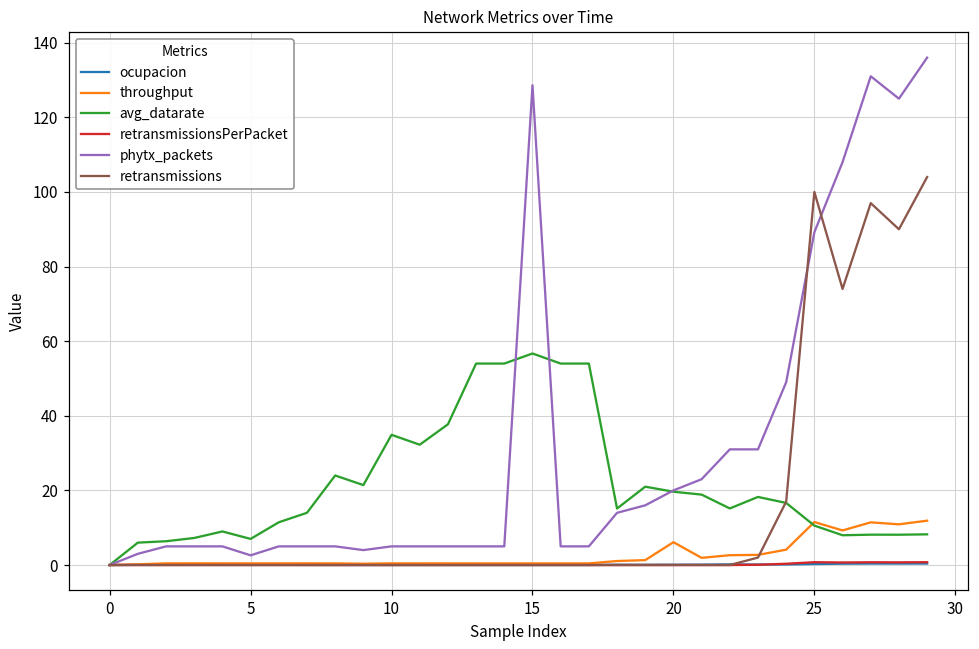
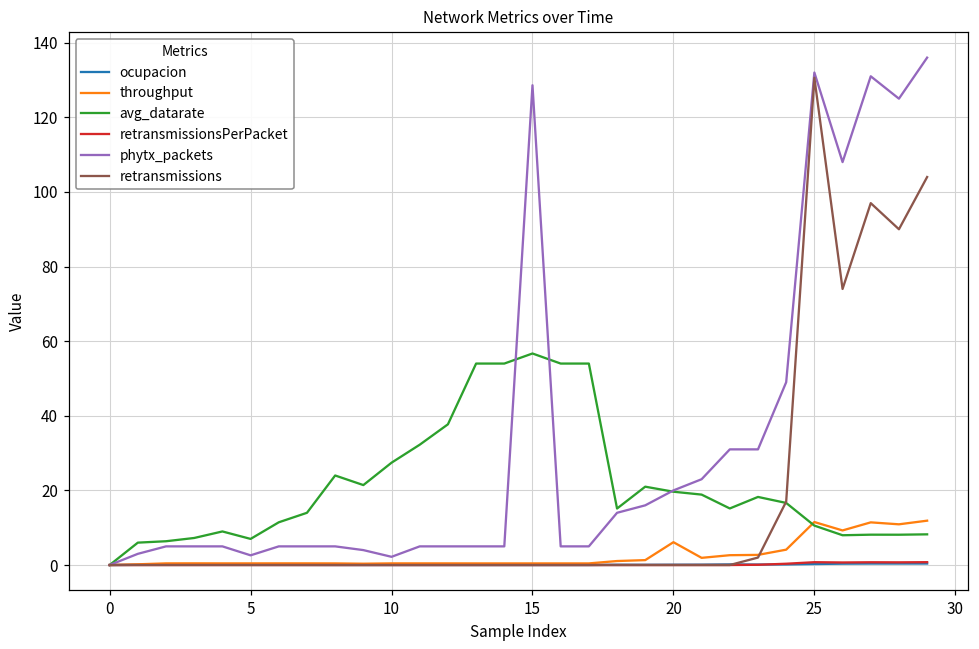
  {
    "throughput": {
      "20": 6,
      "25": 12
    },
    "avg_datarate": {
      "5": 7,
-     "10": 35,
+     "10": 27,
      "15": 57,
      "25": 11
    },
    "phytx_packets": {
      "5": 3,
-     "10": 5,
+     "10": 2,
      "15": 129,
-     "25": 89
+     "25": 132
    },
    "retransmissions": {
-     "25": 100
+     "25": 131
    }
  }
